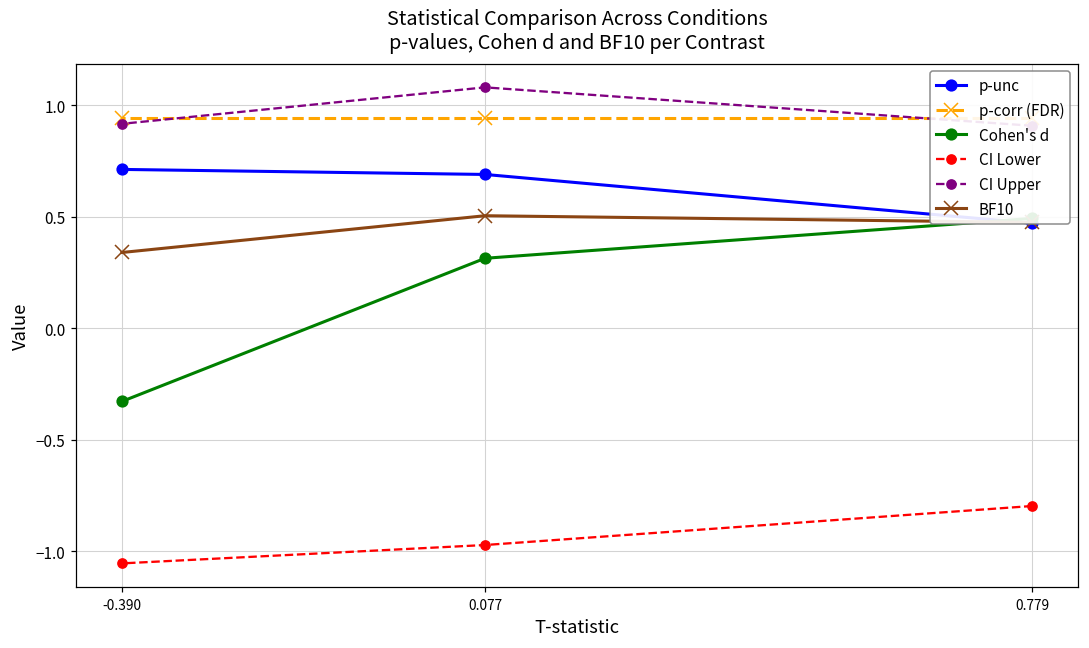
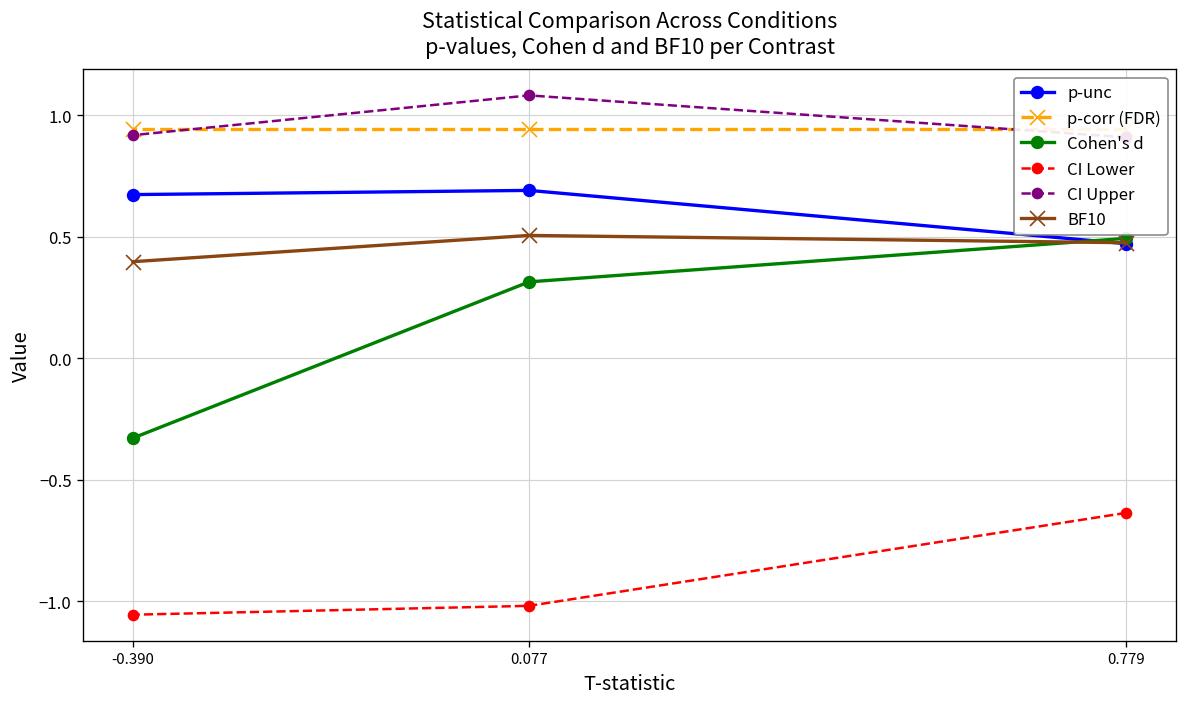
  {
    "p-unc": {
-     "-0.390": 0.71,
+     "-0.390": 0.67,
      "0.077": 0.69
    },
    "p-corr (FDR)": {
      "-0.390": 0.94,
      "0.077": 0.94
    },
    "Cohen's d": {
      "-0.390": -0.33,
      "0.077": 0.31,
      "0.779": 0.49
    },
    "CI Lower": {
      "-0.390": -1.05,
-     "0.077": -0.97,
-     "0.779": -0.80
+     "0.077": -1.02,
+     "0.779": -0.64
    },
    "CI Upper": {
      "-0.390": 0.92,
      "0.077": 1.08
    },
    "BF10": {
-     "-0.390": 0.34,
+     "-0.390": 0.40,
      "0.077": 0.51
    }
  }
